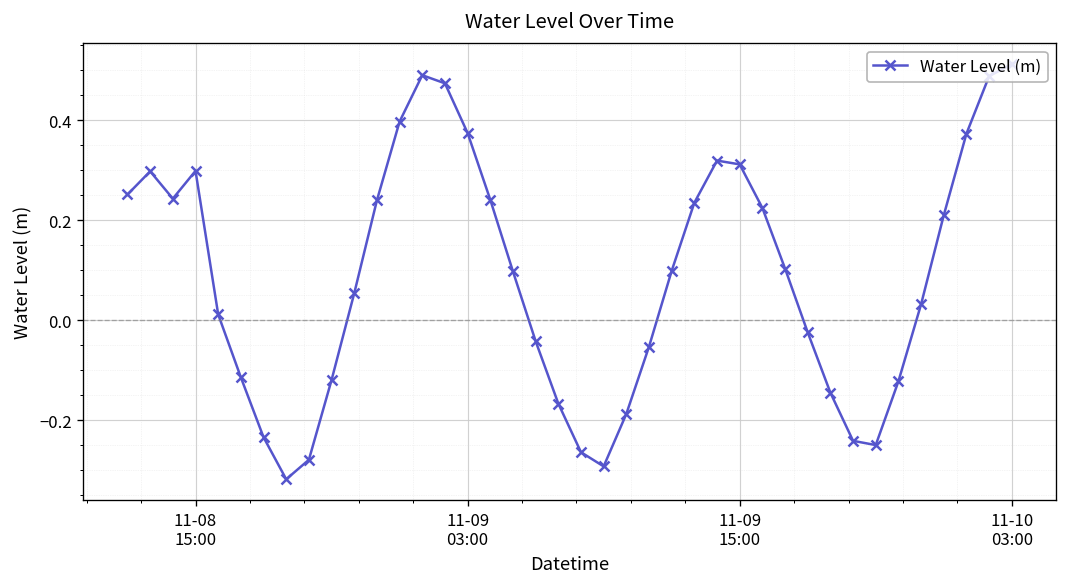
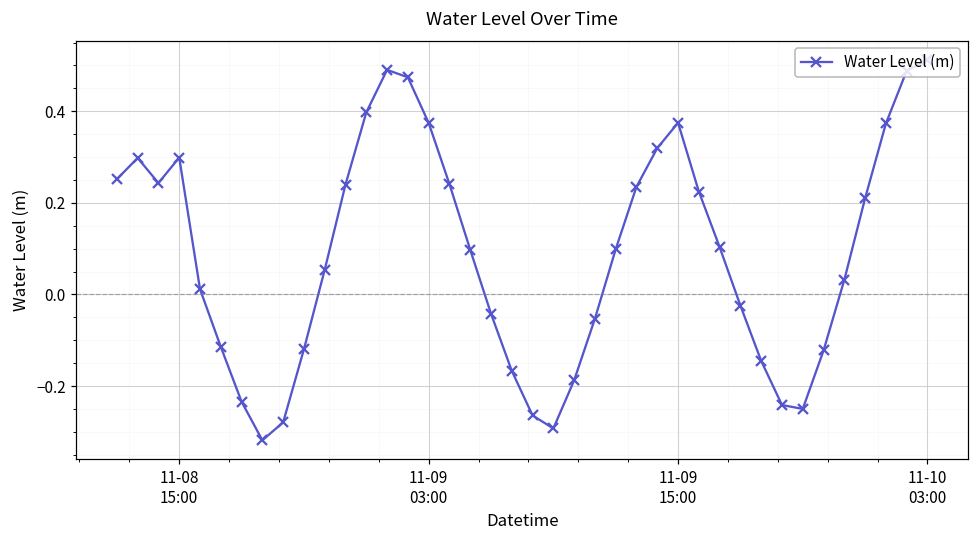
  {
    "11-08 15:00": 0.30,
    "11-09 03:00": 0.37,
-   "11-09 15:00": 0.31
+   "11-09 15:00": 0.37
  }
